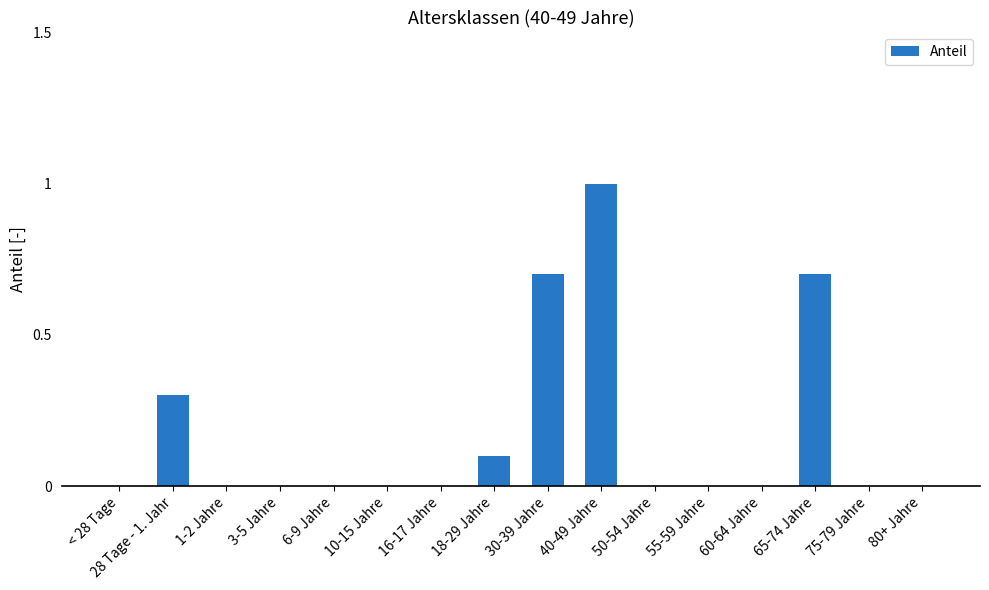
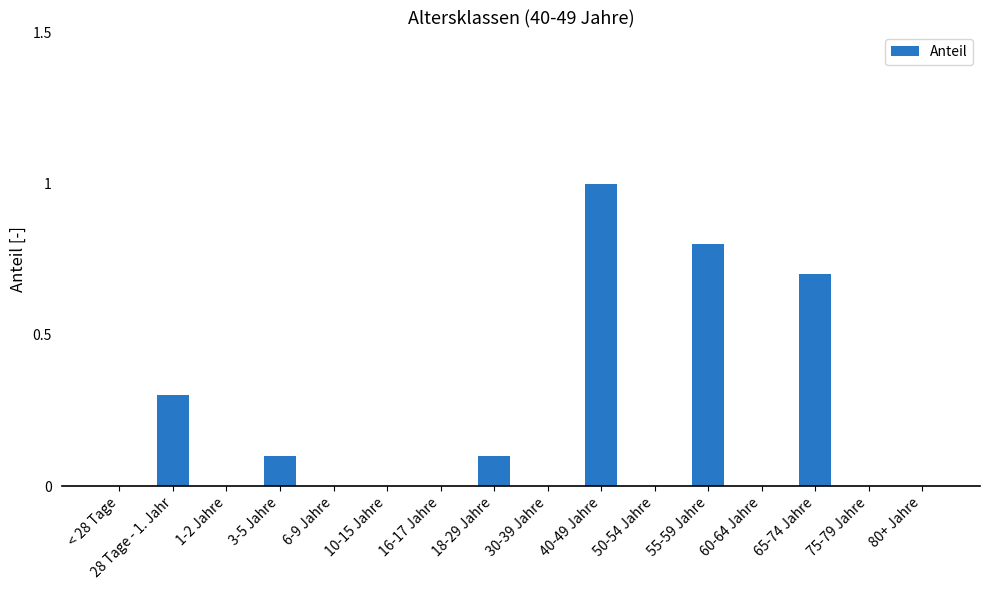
  {
    "< 28 Tage": 0.0,
    "28 Tage - 1. Jahr": 0.3,
    "1-2 Jahre": 0.0,
-   "3-5 Jahre": 0.0,
+   "3-5 Jahre": 0.1,
    "6-9 Jahre": 0.0,
    "10-15 Jahre": 0.0,
    "16-17 Jahre": 0.0,
    "18-29 Jahre": 0.1,
-   "30-39 Jahre": 0.7,
+   "30-39 Jahre": 0.0,
    "40-49 Jahre": 1.0,
    "50-54 Jahre": 0.0,
-   "55-59 Jahre": 0.0,
+   "55-59 Jahre": 0.8,
    "60-64 Jahre": 0.0,
    "65-74 Jahre": 0.7,
    "75-79 Jahre": 0.0,
    "80+ Jahre": 0.0
  }
